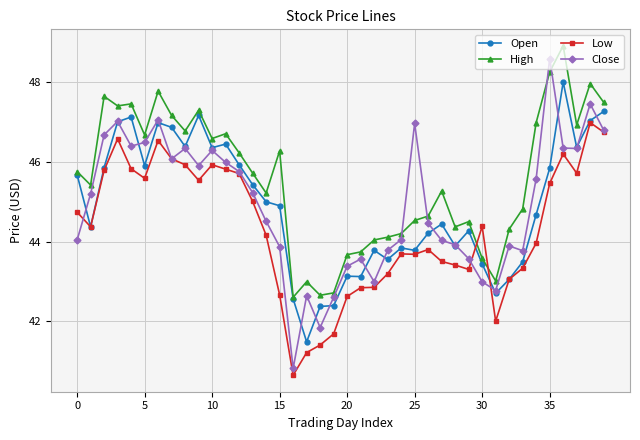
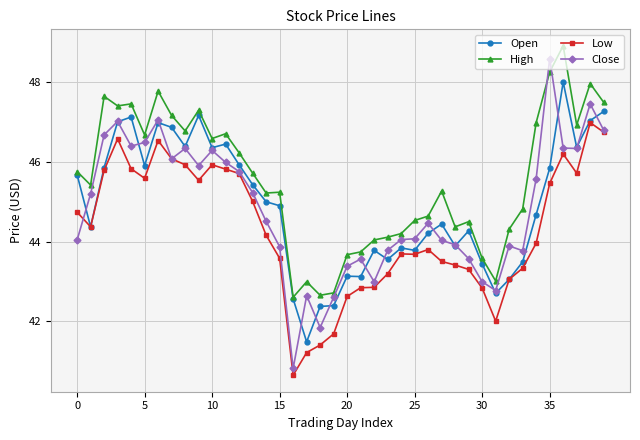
  {
    "Open": {
      "0": 45.7,
      "5": 45.9,
      "10": 46.4,
      "15": 44.9,
      "20": 43.1,
      "25": 43.8,
      "30": 43.4,
      "35": 45.8
    },
    "High": {
      "0": 45.8,
      "5": 46.7,
      "10": 46.6,
-     "15": 46.3,
+     "15": 45.2,
      "20": 43.7,
      "25": 44.5,
      "30": 43.6,
      "35": 48.3
    },
    "Low": {
      "0": 44.7,
      "5": 45.6,
      "10": 45.9,
-     "15": 42.7,
+     "15": 43.6,
      "20": 42.6,
      "25": 43.7,
-     "30": 44.4,
+     "30": 42.8,
      "35": 45.5
    },
    "Close": {
      "0": 44.0,
      "5": 46.5,
      "10": 46.3,
      "15": 43.9,
      "20": 43.4,
-     "25": 47.0,
+     "25": 44.1,
      "30": 43.0
    }
  }
